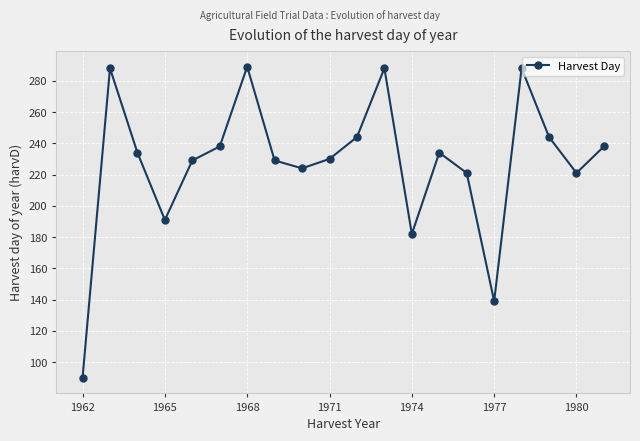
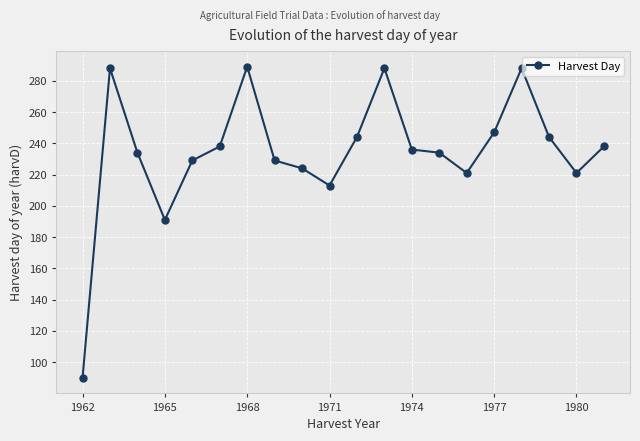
  {
    "1962": 90,
    "1965": 191,
    "1968": 289,
-   "1971": 230,
-   "1974": 182,
-   "1977": 139,
+   "1971": 213,
+   "1974": 236,
+   "1977": 247,
    "1980": 221
  }
